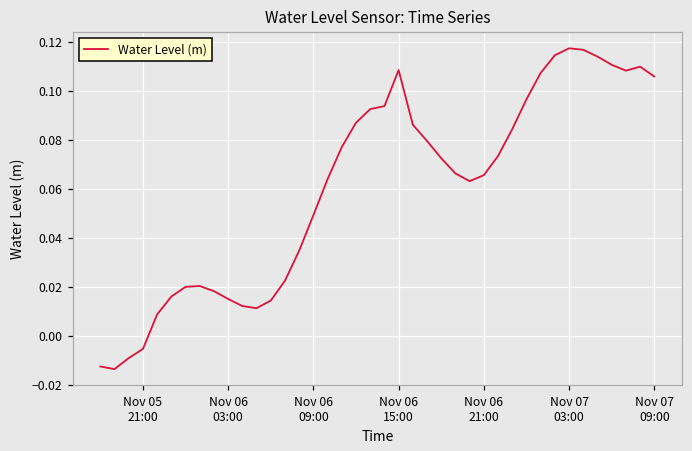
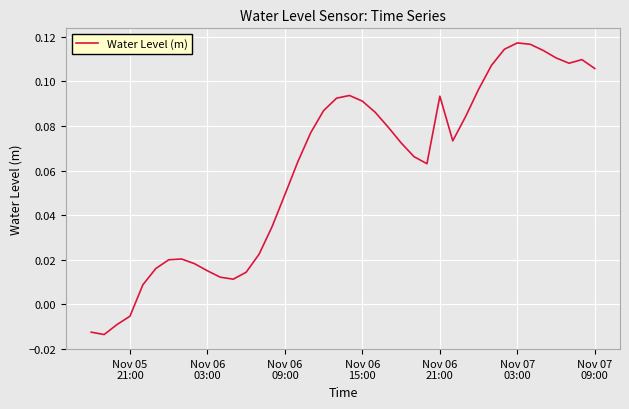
  {
    "Nov 05 21:00": -0.005,
    "Nov 06 03:00": 0.015,
    "Nov 06 09:00": 0.049,
-   "Nov 06 15:00": 0.108,
-   "Nov 06 21:00": 0.066,
+   "Nov 06 15:00": 0.091,
+   "Nov 06 21:00": 0.093,
    "Nov 07 03:00": 0.117,
    "Nov 07 09:00": 0.106
  }
